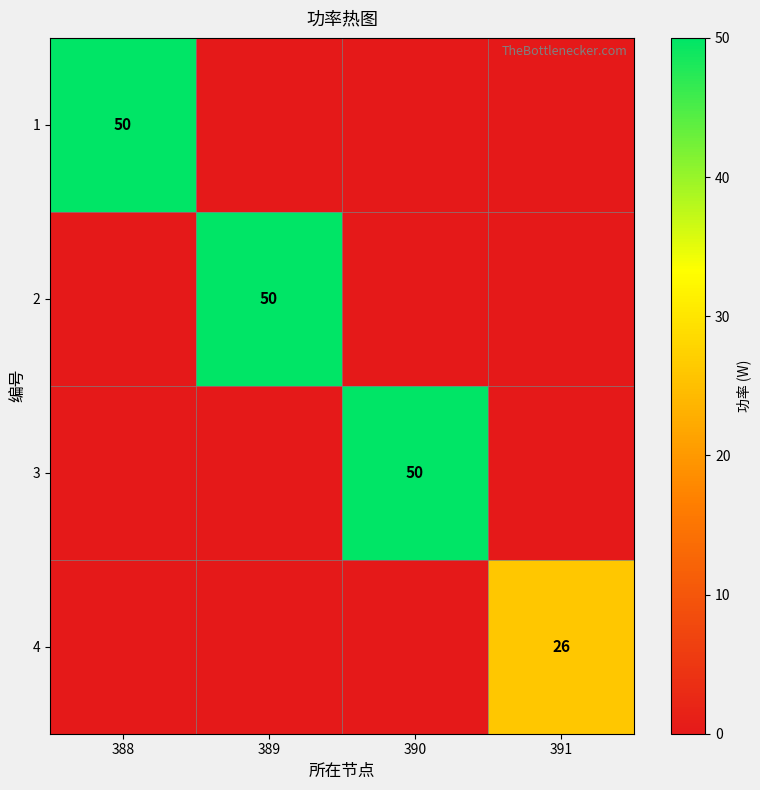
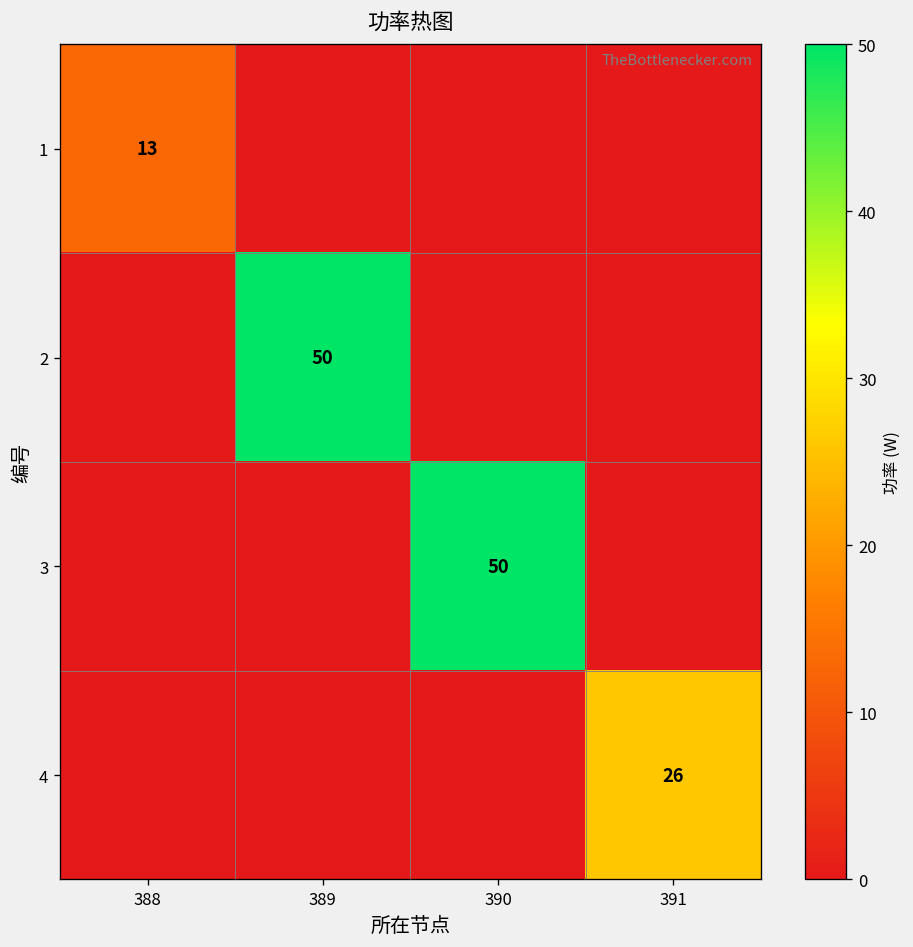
  {
    "1": {
-     "388": 50
+     "388": 13
    },
    "2": {
      "389": 50
    },
    "3": {
      "390": 50
    },
    "4": {
      "391": 26
    }
  }
